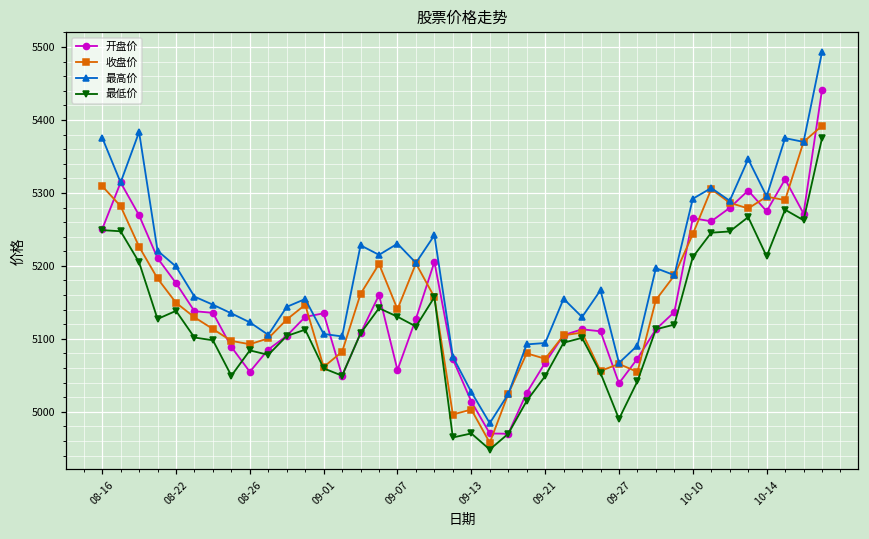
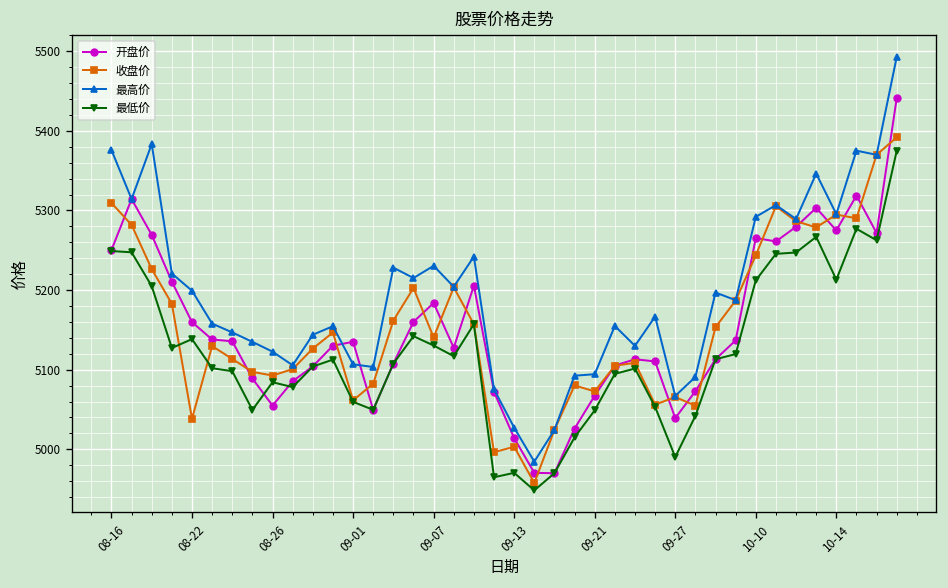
  {
    "开盘价": {
-     "08-22": 5180,
+     "08-22": 5160,
      "08-26": 5050,
      "09-01": 5140,
-     "09-07": 5060,
+     "09-07": 5180,
      "09-13": 5010,
      "09-21": 5070,
      "09-27": 5040,
      "10-10": 5270,
      "10-14": 5270
    },
    "收盘价": {
      "08-16": 5310,
-     "08-22": 5150,
+     "08-22": 5040,
      "08-26": 5090,
      "09-07": 5140,
      "09-13": 5000,
      "09-21": 5070,
      "10-10": 5240
    },
    "最高价": {
      "08-16": 5380,
      "08-22": 5200,
      "08-26": 5120,
      "09-01": 5110,
      "09-07": 5230,
      "09-13": 5030,
      "09-21": 5090,
      "10-10": 5290
    },
    "最低价": {
      "08-22": 5140,
      "08-26": 5080,
      "09-07": 5130,
      "09-13": 4970,
      "09-21": 5050,
      "09-27": 4990,
      "10-10": 5210,
      "10-14": 5210
    }
  }
